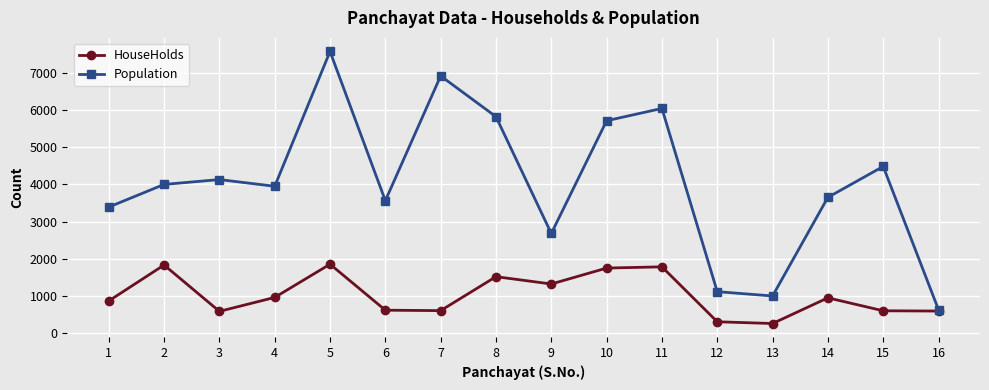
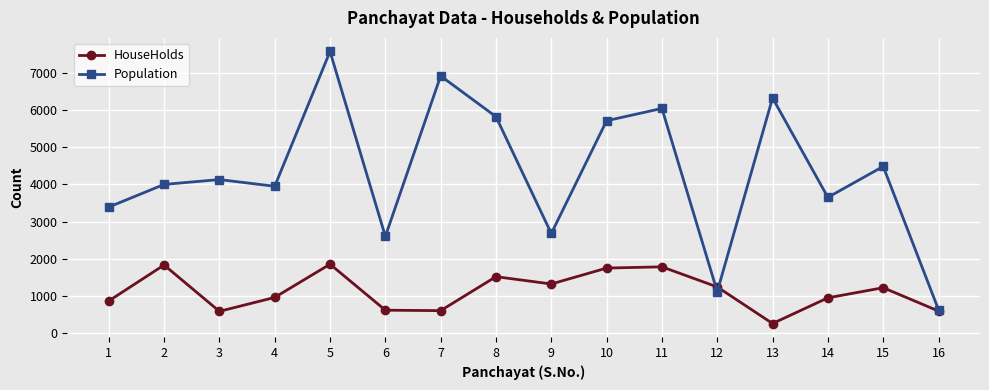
  {
    "HouseHolds": {
      "1": 900,
      "2": 1800,
      "3": 600,
      "4": 1000,
      "5": 1900,
      "6": 600,
      "7": 600,
      "8": 1500,
      "9": 1300,
      "10": 1800,
      "11": 1800,
-     "12": 300,
+     "12": 1200,
      "13": 300,
      "14": 1000,
-     "15": 600
+     "15": 1200
    },
    "Population": {
      "1": 3400,
      "2": 4000,
      "3": 4100,
      "4": 3900,
      "5": 7600,
-     "6": 3600,
+     "6": 2600,
      "7": 6900,
      "8": 5800,
      "9": 2700,
      "10": 5700,
      "11": 6000,
      "12": 1100,
-     "13": 1000,
+     "13": 6300,
      "14": 3700,
      "15": 4500
    }
  }
